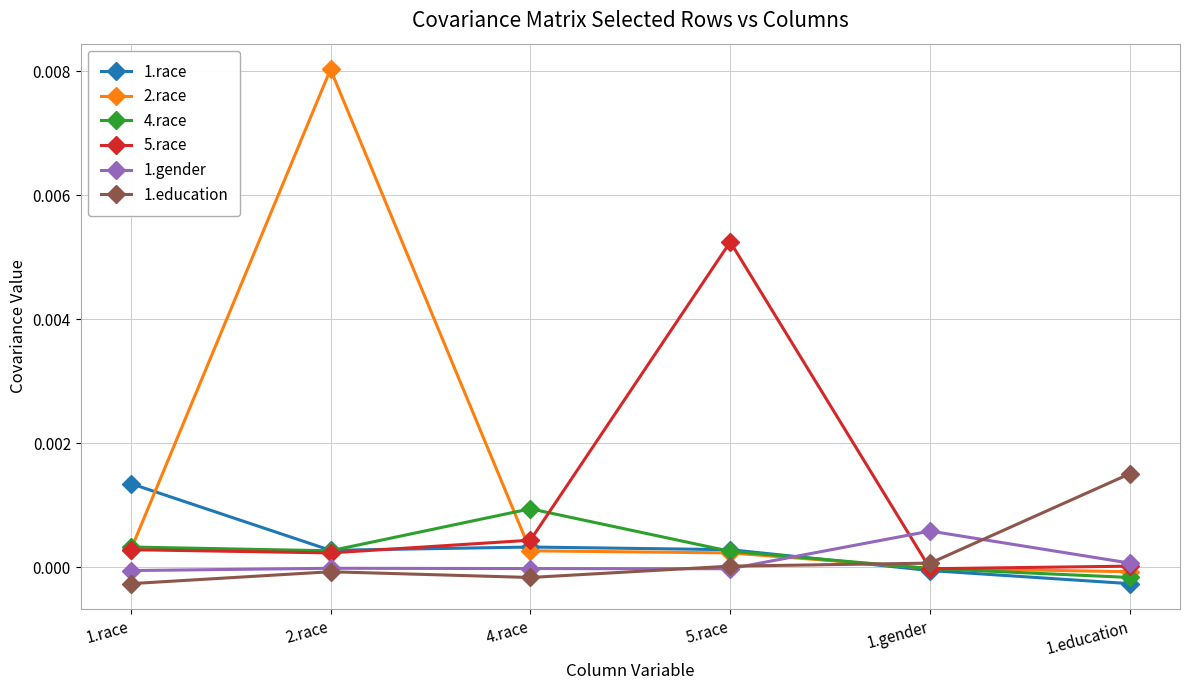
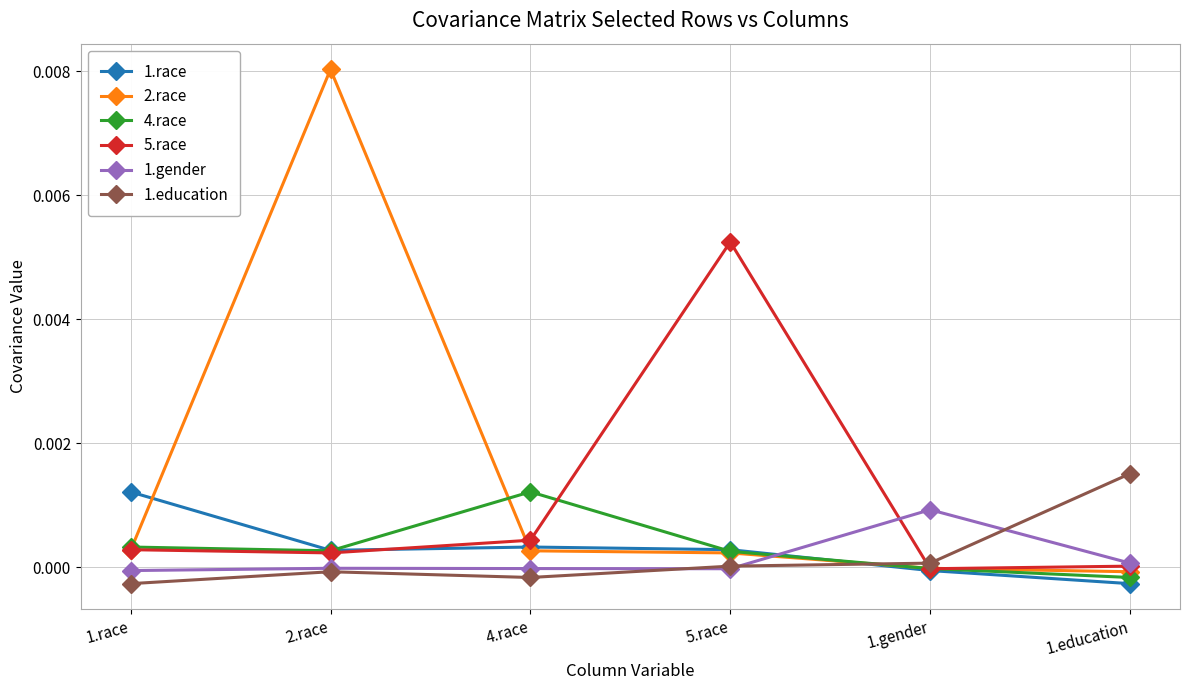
  {
    "1.race": {
-     "1.race": 0.0013,
+     "1.race": 0.0012,
      "4.race": 0.0003,
      "1.education": -0.0003
    },
    "2.race": {
      "2.race": 0.0080,
      "4.race": 0.0003,
      "1.education": -0.0001
    },
    "4.race": {
      "1.race": 0.0003,
-     "4.race": 0.0009,
+     "4.race": 0.0012,
      "1.education": -0.0002
    },
    "5.race": {
      "4.race": 0.0004,
      "5.race": 0.0052,
      "1.education": 0.0000
    },
    "1.gender": {
      "1.race": -0.0001,
      "2.race": 0.0000,
      "4.race": 0.0000,
      "5.race": 0.0000,
-     "1.gender": 0.0006,
+     "1.gender": 0.0009,
      "1.education": 0.0001
    },
    "1.education": {
      "1.race": -0.0003,
      "2.race": -0.0001,
      "4.race": -0.0002,
      "5.race": 0.0000,
      "1.gender": 0.0001,
      "1.education": 0.0015
    }
  }
